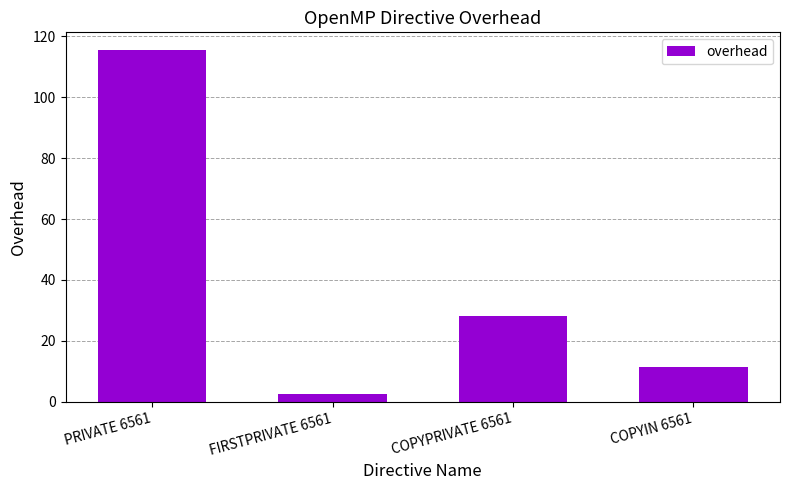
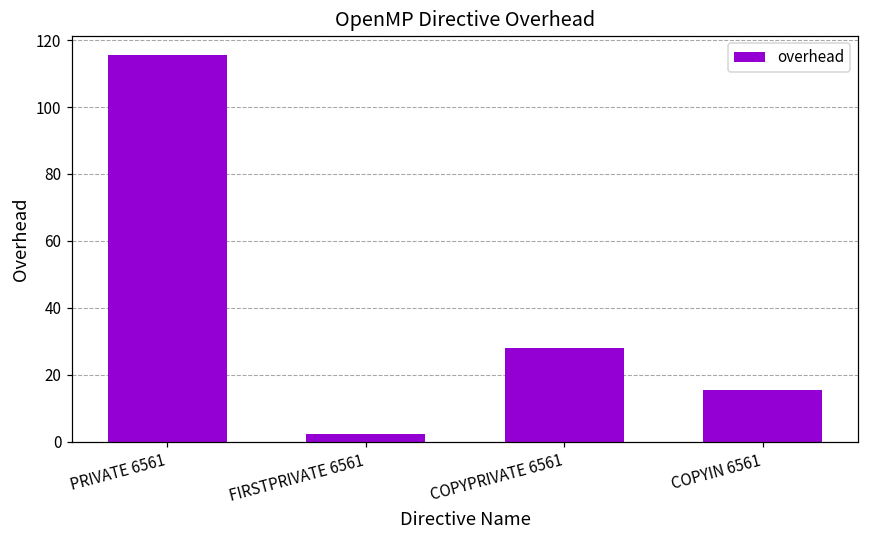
  {
    "PRIVATE 6561": 116,
    "FIRSTPRIVATE 6561": 3,
    "COPYPRIVATE 6561": 28,
-   "COPYIN 6561": 11
+   "COPYIN 6561": 15
  }
